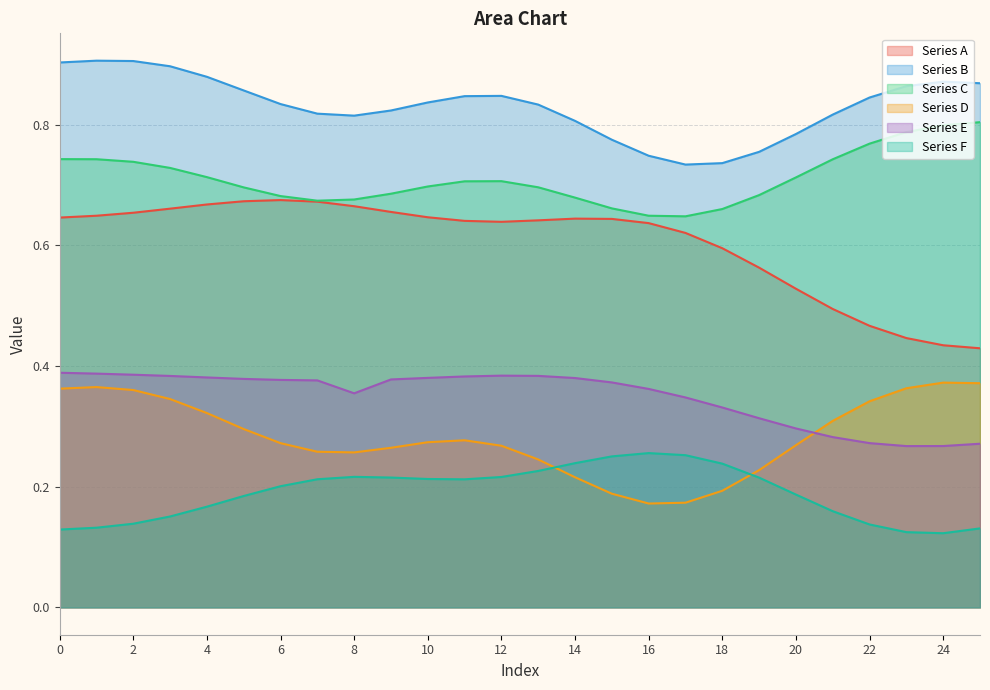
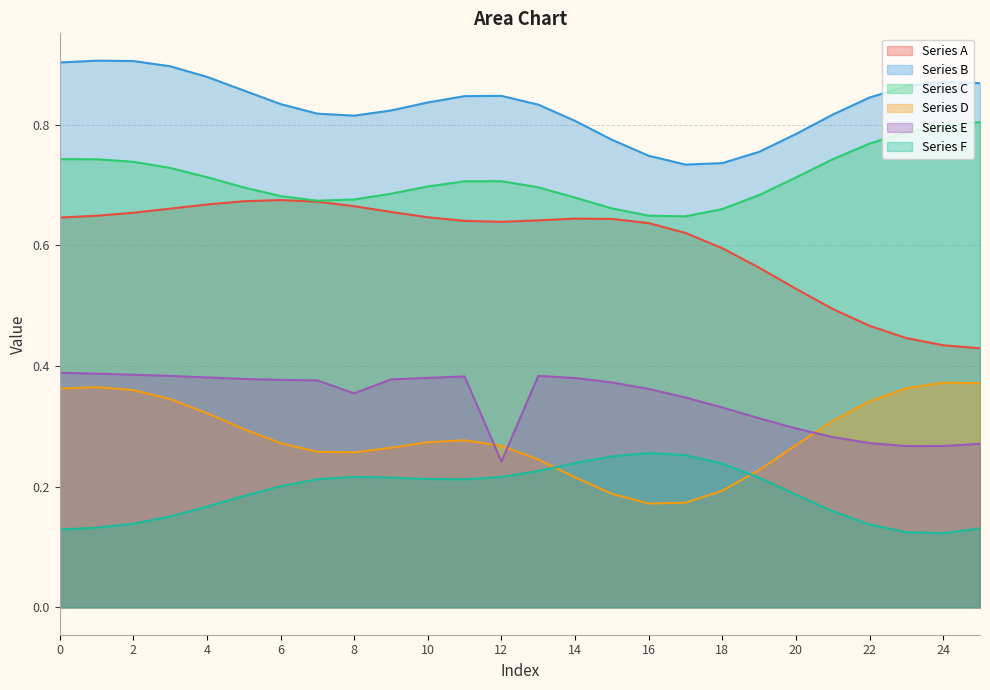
  {
    "Series E": {
      "0": 0.39,
      "2": 0.39,
      "4": 0.38,
      "6": 0.38,
      "8": 0.35,
      "10": 0.38,
-     "12": 0.38,
+     "12": 0.24,
      "14": 0.38,
      "16": 0.36,
      "18": 0.33,
      "20": 0.30,
      "22": 0.27,
      "24": 0.27
    }
  }
